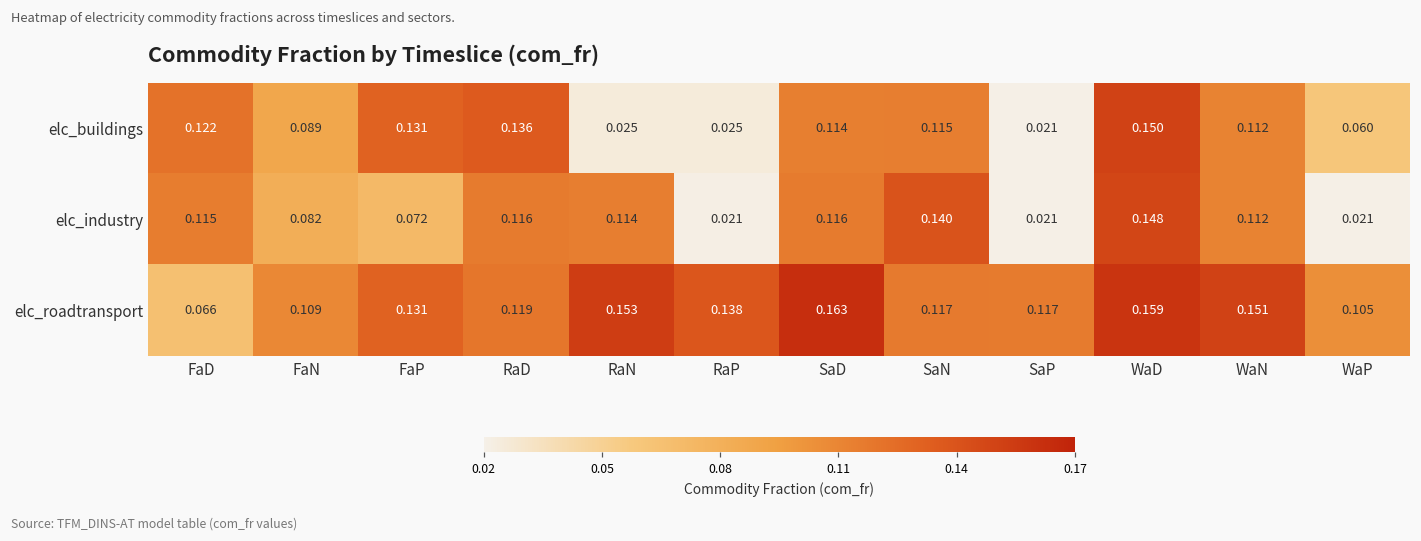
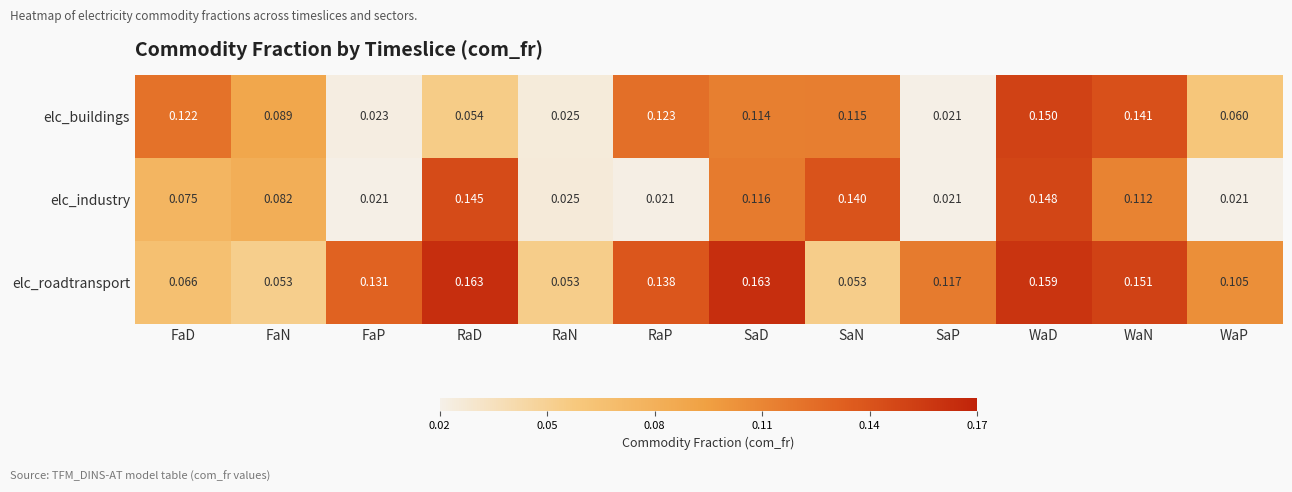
  {
    "elc_buildings": {
      "FaD": 0.122,
      "FaN": 0.089,
-     "FaP": 0.131,
-     "RaD": 0.136,
+     "FaP": 0.023,
+     "RaD": 0.054,
      "RaN": 0.025,
-     "RaP": 0.025,
+     "RaP": 0.123,
      "SaD": 0.114,
      "SaN": 0.115,
      "SaP": 0.021,
      "WaD": 0.150,
-     "WaN": 0.112,
+     "WaN": 0.141,
      "WaP": 0.060
    },
    "elc_industry": {
-     "FaD": 0.115,
+     "FaD": 0.075,
      "FaN": 0.082,
-     "FaP": 0.072,
-     "RaD": 0.116,
-     "RaN": 0.114,
+     "FaP": 0.021,
+     "RaD": 0.145,
+     "RaN": 0.025,
      "RaP": 0.021,
      "SaD": 0.116,
      "SaN": 0.140,
      "SaP": 0.021,
      "WaD": 0.148,
      "WaN": 0.112,
      "WaP": 0.021
    },
    "elc_roadtransport": {
      "FaD": 0.066,
-     "FaN": 0.109,
+     "FaN": 0.053,
      "FaP": 0.131,
-     "RaD": 0.119,
-     "RaN": 0.153,
+     "RaD": 0.163,
+     "RaN": 0.053,
      "RaP": 0.138,
      "SaD": 0.163,
-     "SaN": 0.117,
+     "SaN": 0.053,
      "SaP": 0.117,
      "WaD": 0.159,
      "WaN": 0.151,
      "WaP": 0.105
    }
  }
